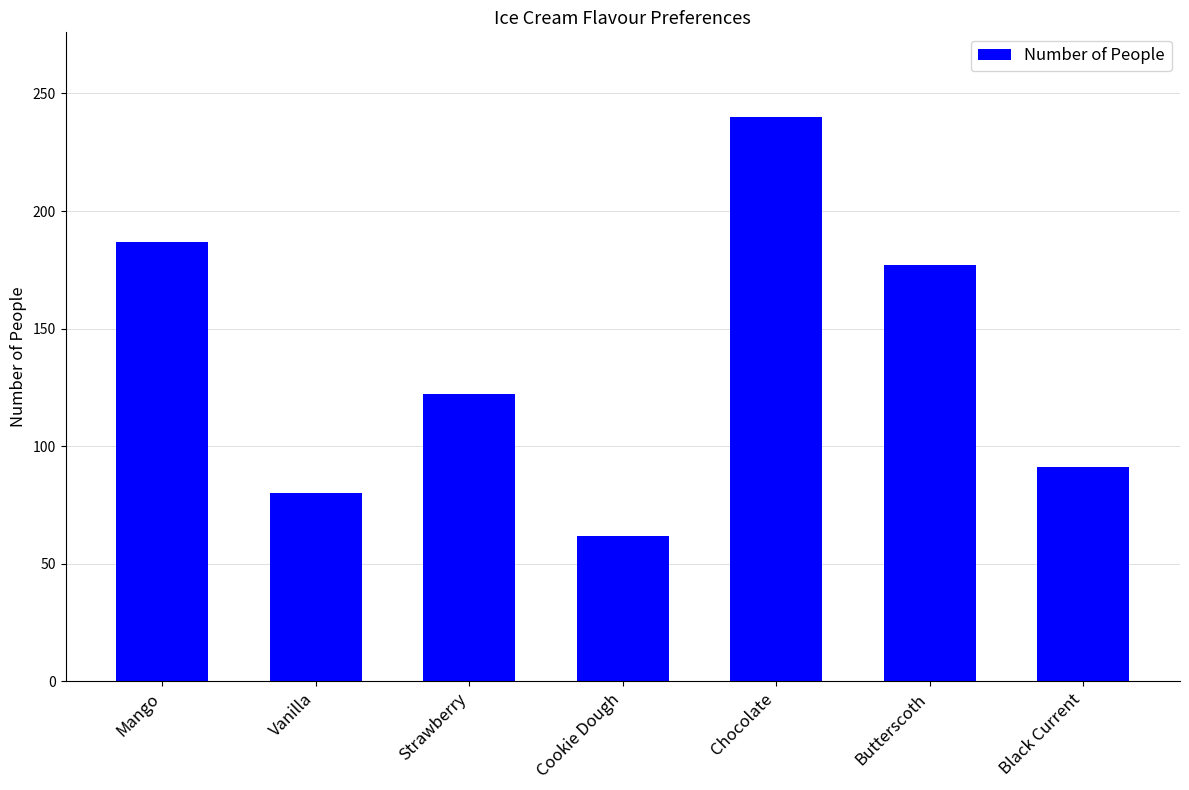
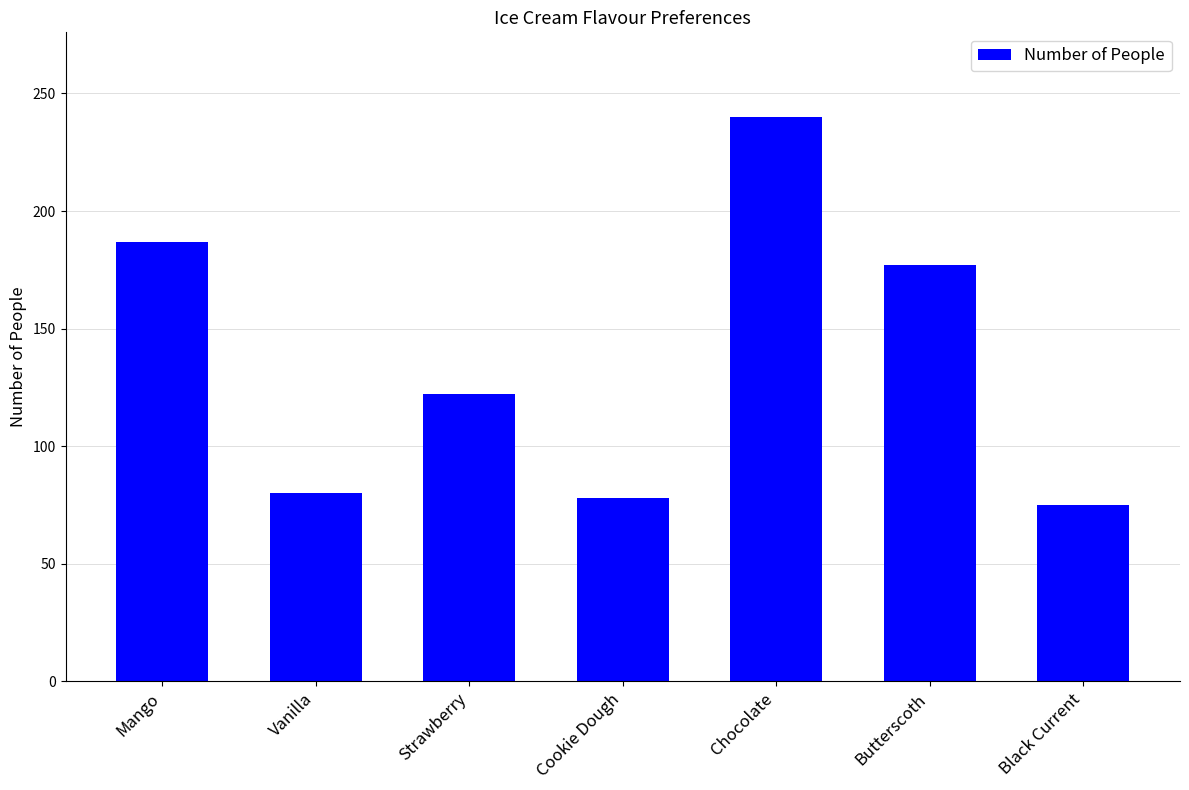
  {
    "Mango": 187,
    "Vanilla": 80,
    "Strawberry": 122,
-   "Cookie Dough": 62,
+   "Cookie Dough": 78,
    "Chocolate": 240,
    "Butterscoth": 177,
-   "Black Current": 91
+   "Black Current": 75
  }
